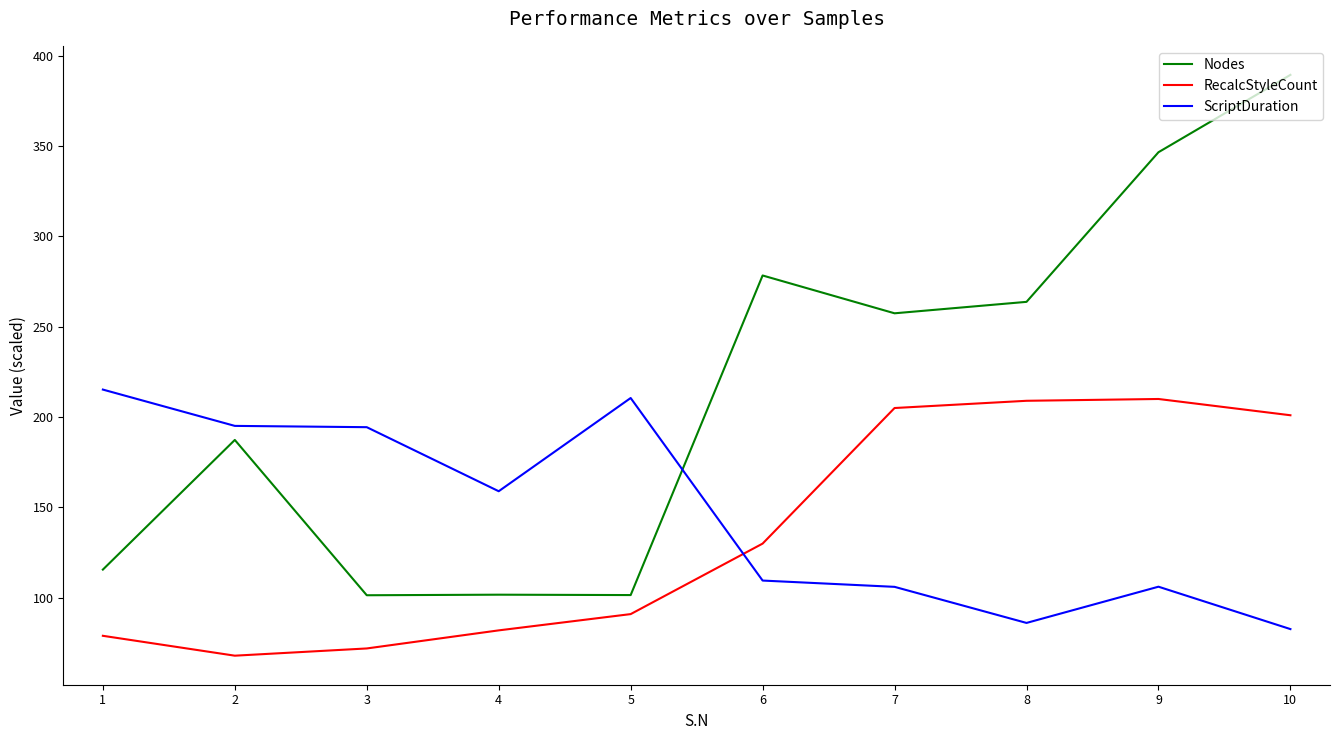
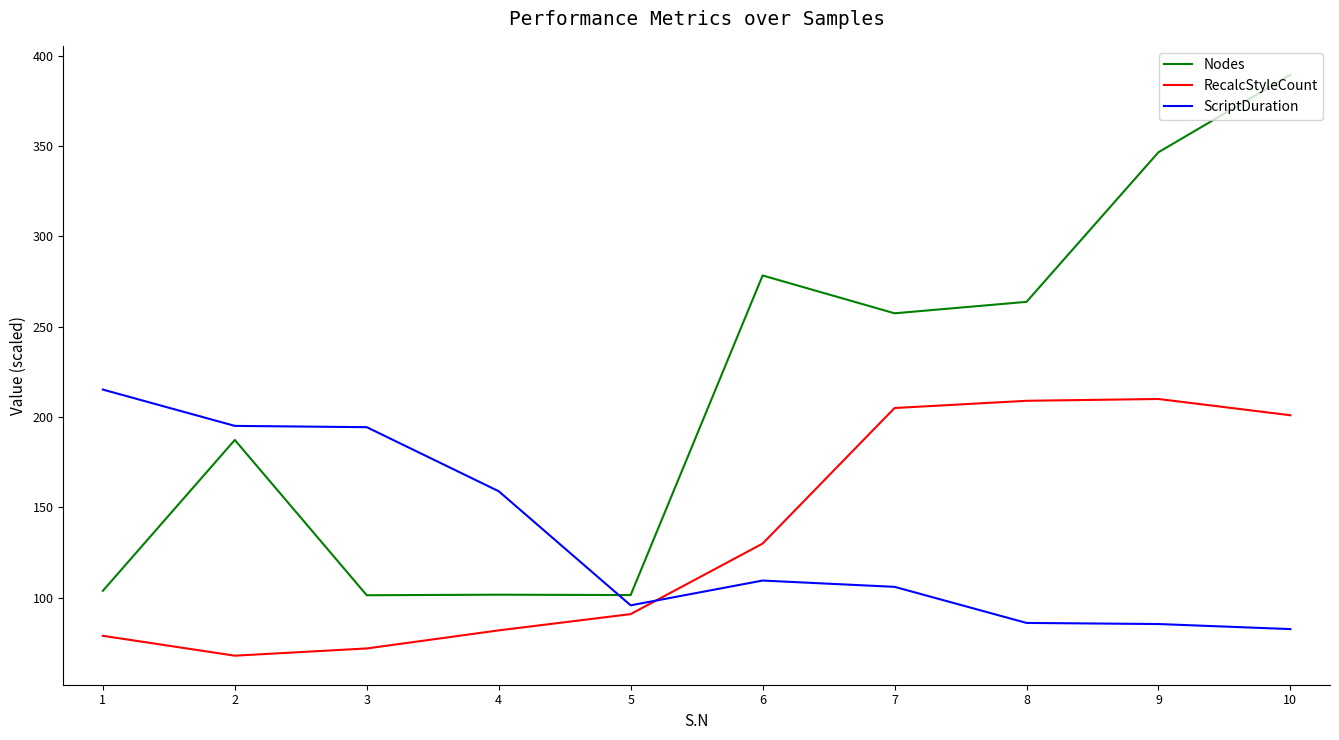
  {
    "Nodes": {
-     "1": 116,
+     "1": 104,
      "2": 187,
      "3": 101,
      "4": 102,
      "5": 102,
      "6": 278,
      "7": 257,
      "8": 264,
      "9": 347
    },
    "RecalcStyleCount": {
      "1": 79,
      "2": 68,
      "3": 72,
      "4": 82,
      "5": 91,
      "6": 130,
      "7": 205,
      "8": 209,
      "9": 210,
      "10": 201
    },
    "ScriptDuration": {
      "1": 215,
      "2": 195,
      "3": 194,
      "4": 159,
-     "5": 211,
+     "5": 96,
      "6": 110,
      "7": 106,
      "8": 86,
-     "9": 106,
+     "9": 86,
      "10": 83
    }
  }
